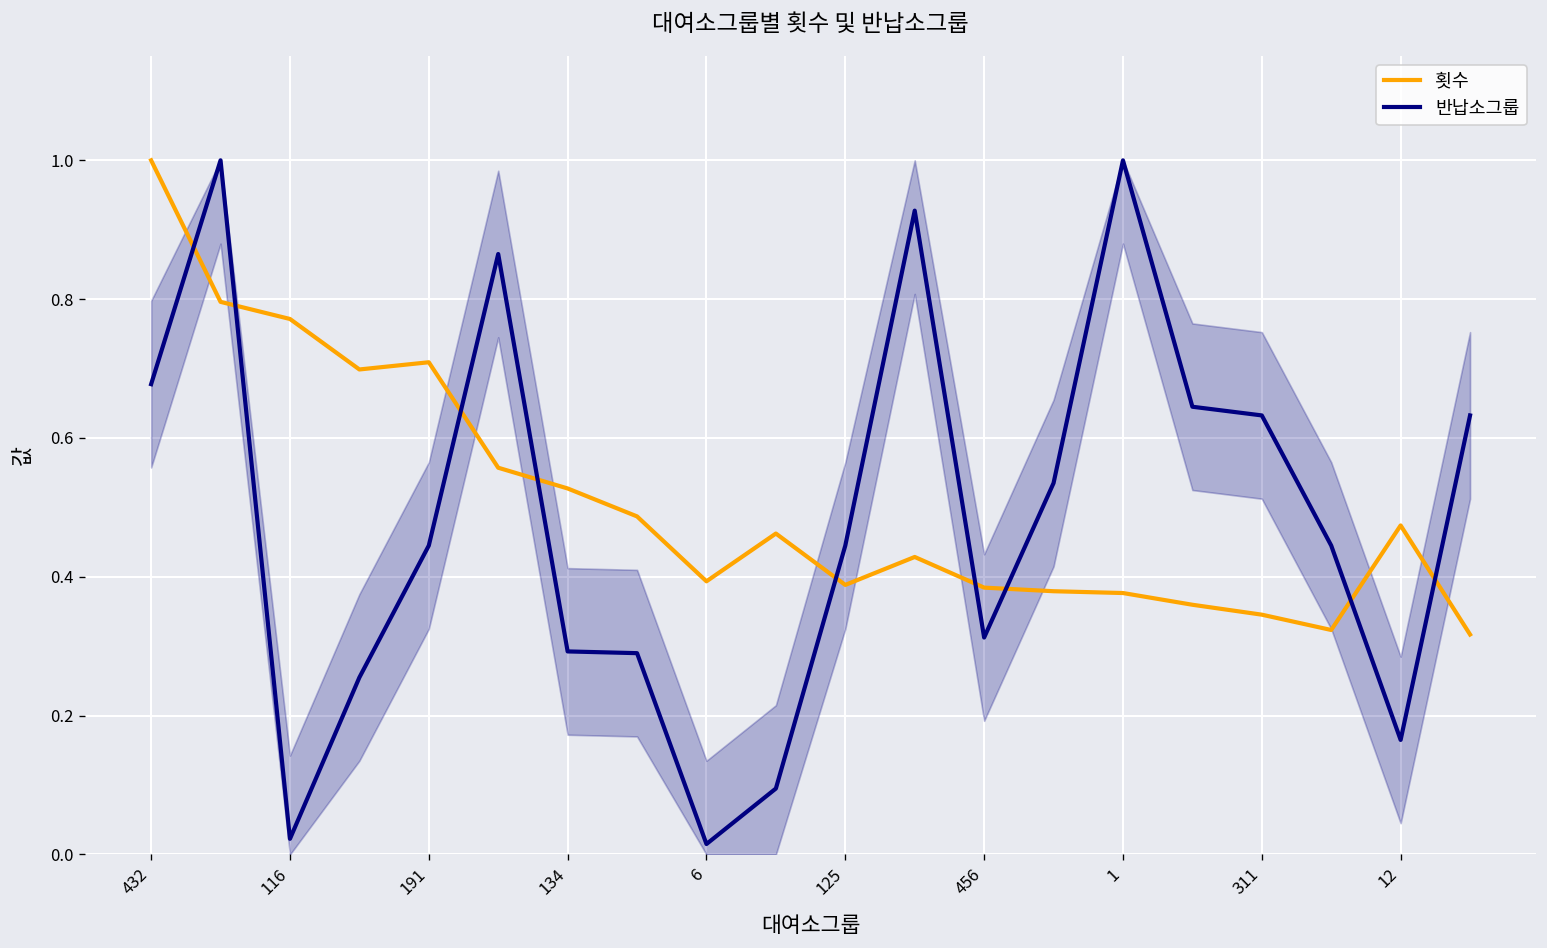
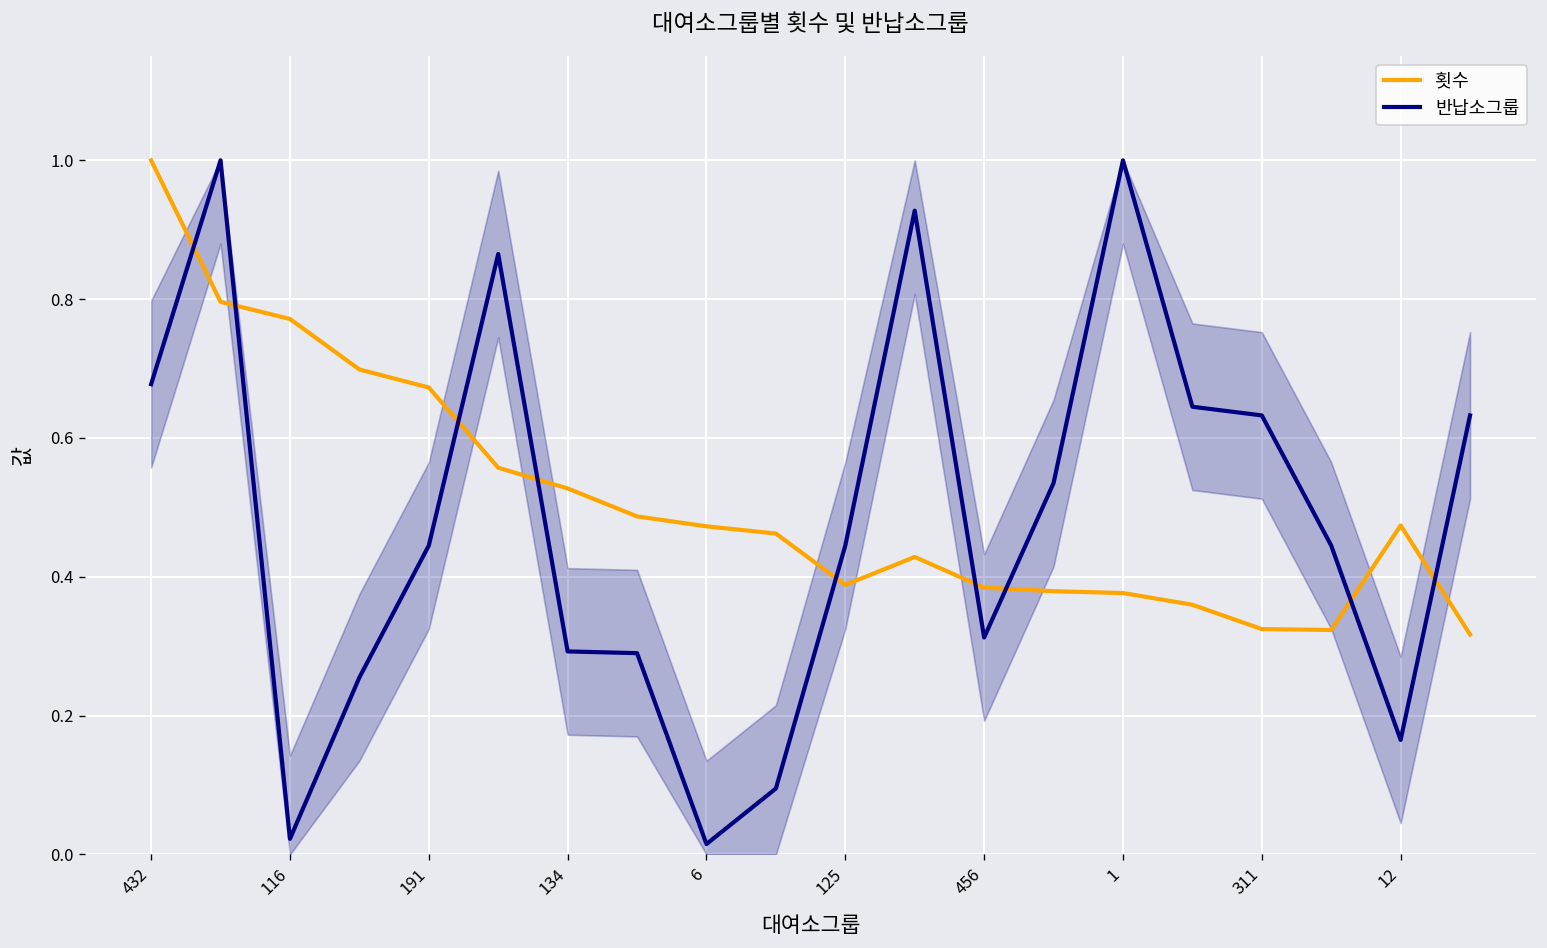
  {
    "횟수": {
      "432": 1.00,
      "116": 0.77,
-     "191": 0.71,
+     "191": 0.67,
      "134": 0.53,
-     "6": 0.39,
+     "6": 0.47,
      "125": 0.39,
      "456": 0.38,
-     "311": 0.35,
+     "311": 0.32,
      "12": 0.47
    }
  }
